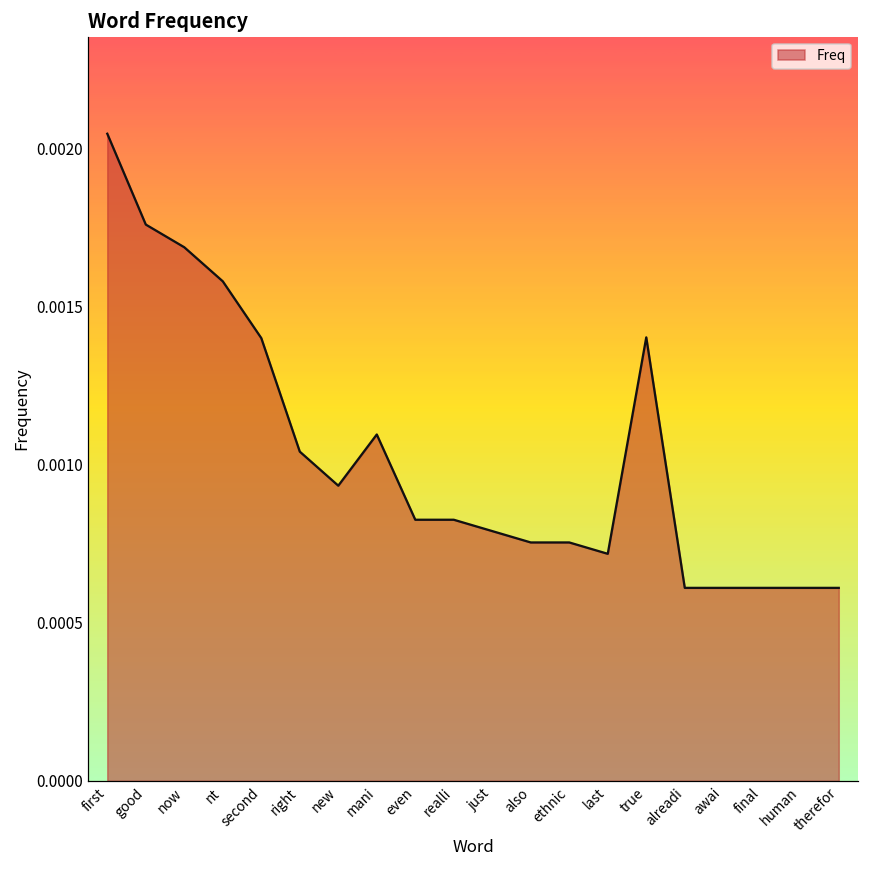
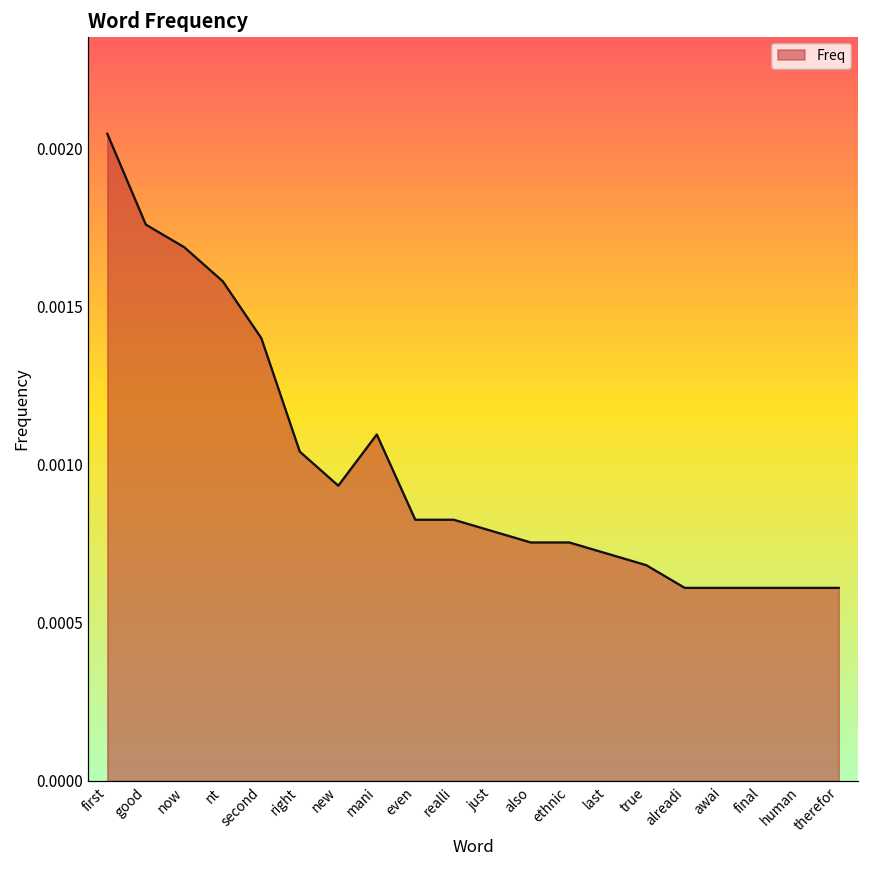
  {
    "first": 0.00205,
    "good": 0.00176,
    "now": 0.00169,
    "nt": 0.00158,
    "second": 0.00140,
    "right": 0.00104,
    "new": 0.00093,
    "mani": 0.00110,
    "even": 0.00083,
    "realli": 0.00083,
    "just": 0.00079,
    "also": 0.00075,
    "ethnic": 0.00075,
    "last": 0.00072,
-   "true": 0.00140,
+   "true": 0.00068,
    "alreadi": 0.00061,
    "awai": 0.00061,
    "final": 0.00061,
    "human": 0.00061,
    "therefor": 0.00061
  }
